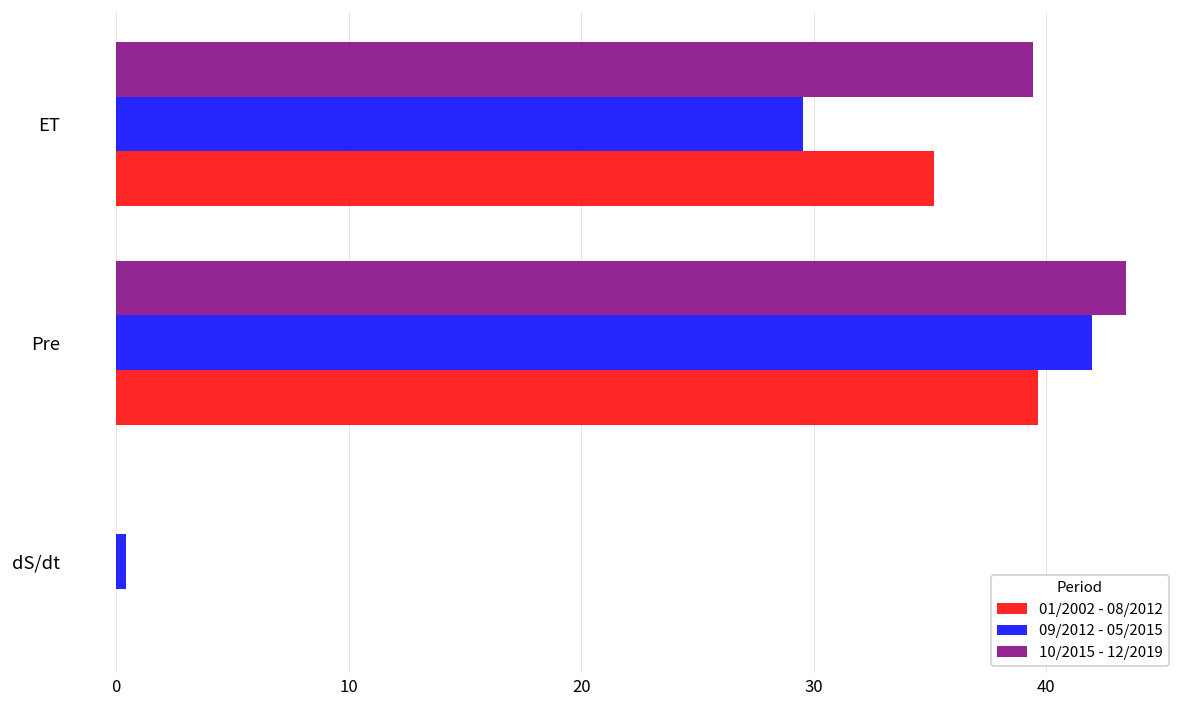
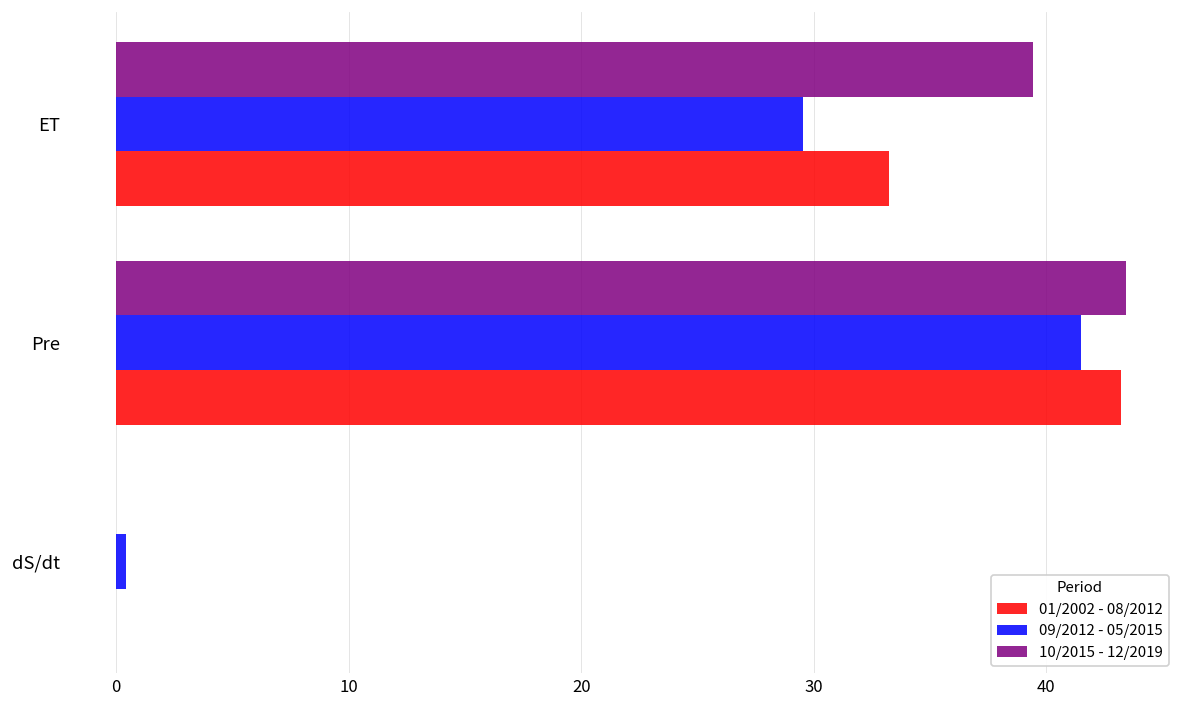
  {
    "01/2002 - 08/2012": {
-     "ET": 35.2,
-     "Pre": 39.6
+     "ET": 33.2,
+     "Pre": 43.2
    },
    "09/2012 - 05/2015": {
      "ET": 29.5,
-     "Pre": 42.0,
+     "Pre": 41.5,
      "dS/dt": 0.4
    },
    "10/2015 - 12/2019": {
      "ET": 39.4,
      "Pre": 43.4
    }
  }
